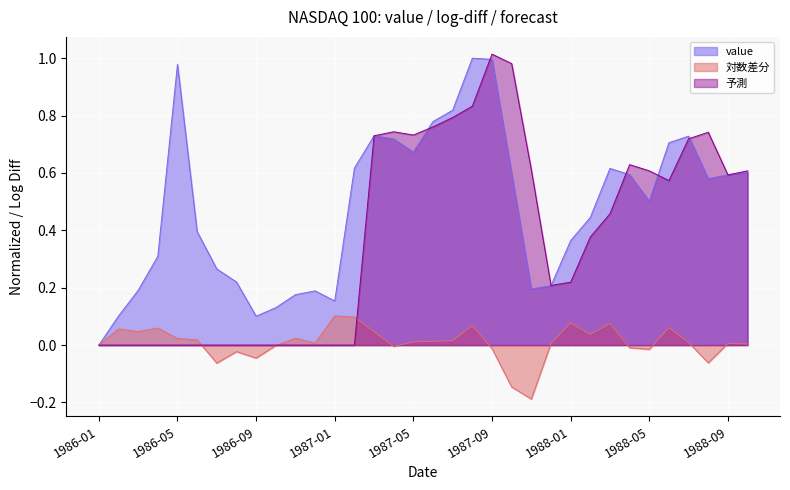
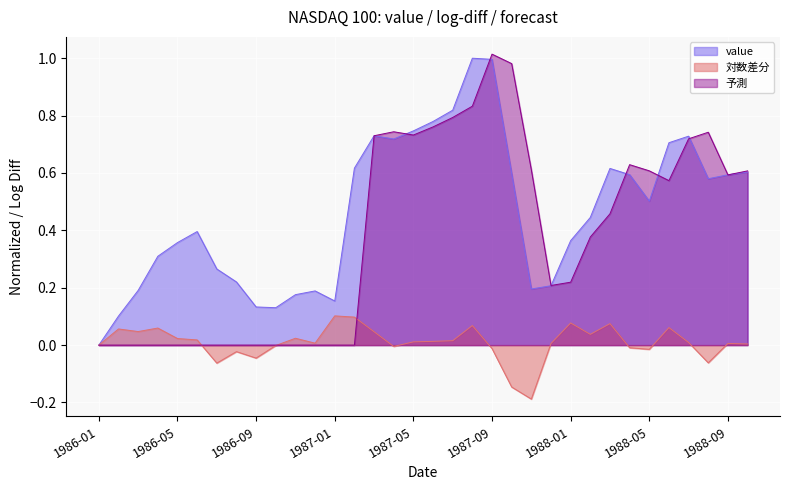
  {
    "value": {
-     "1986-05": 0.98,
-     "1986-09": 0.10,
+     "1986-05": 0.36,
+     "1986-09": 0.13,
      "1987-01": 0.15,
-     "1987-05": 0.67,
+     "1987-05": 0.75,
      "1987-09": 1.00,
      "1988-01": 0.36,
      "1988-05": 0.50
    },
    "予測": {
      "1986-05": 0.00,
      "1987-01": 0.00,
      "1987-05": 0.73,
      "1987-09": 1.01,
      "1988-01": 0.22,
      "1988-05": 0.61
    }
  }
